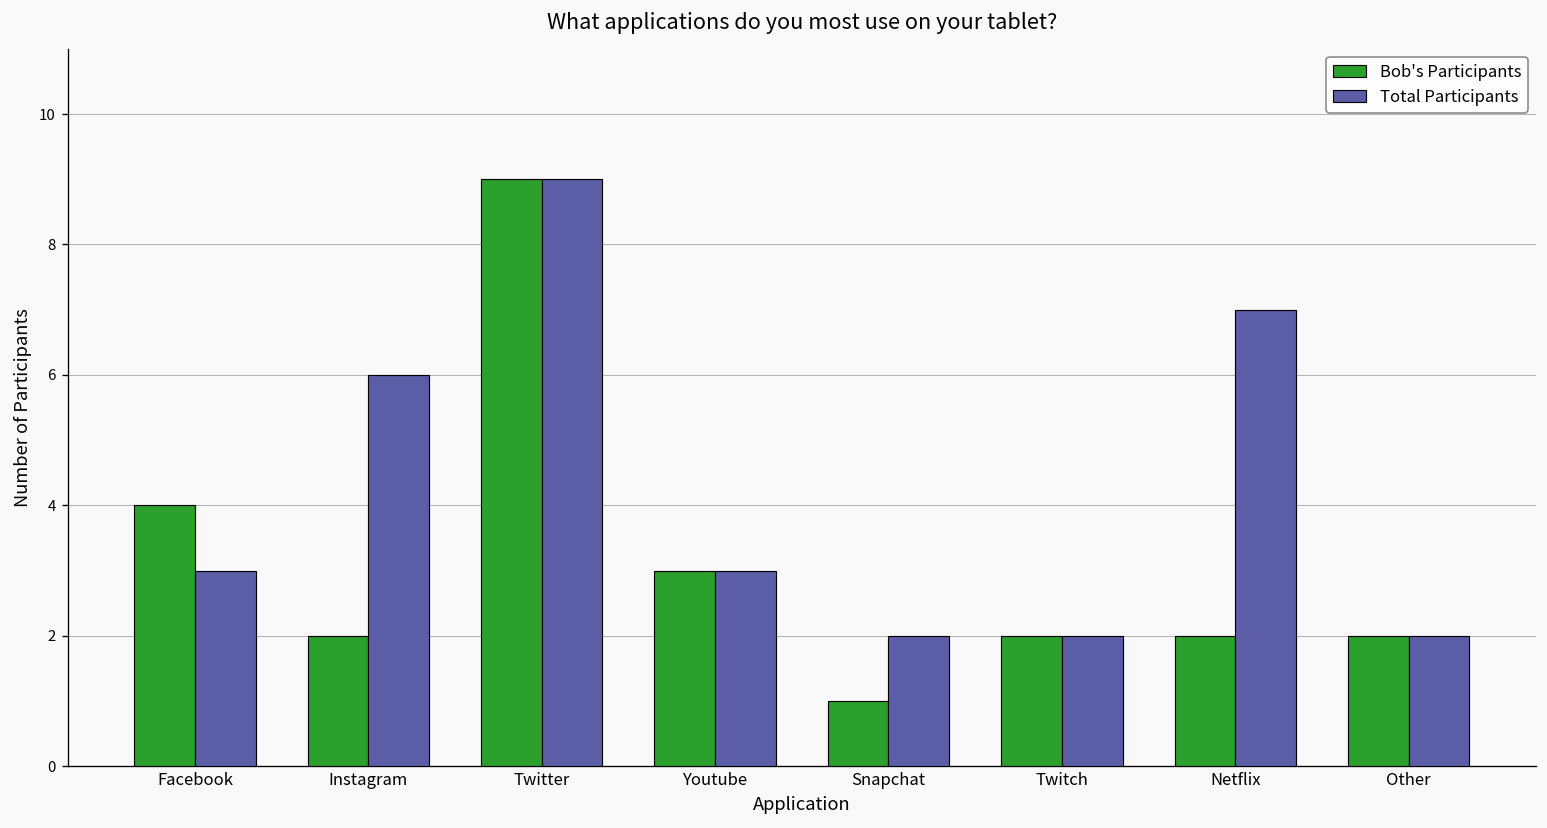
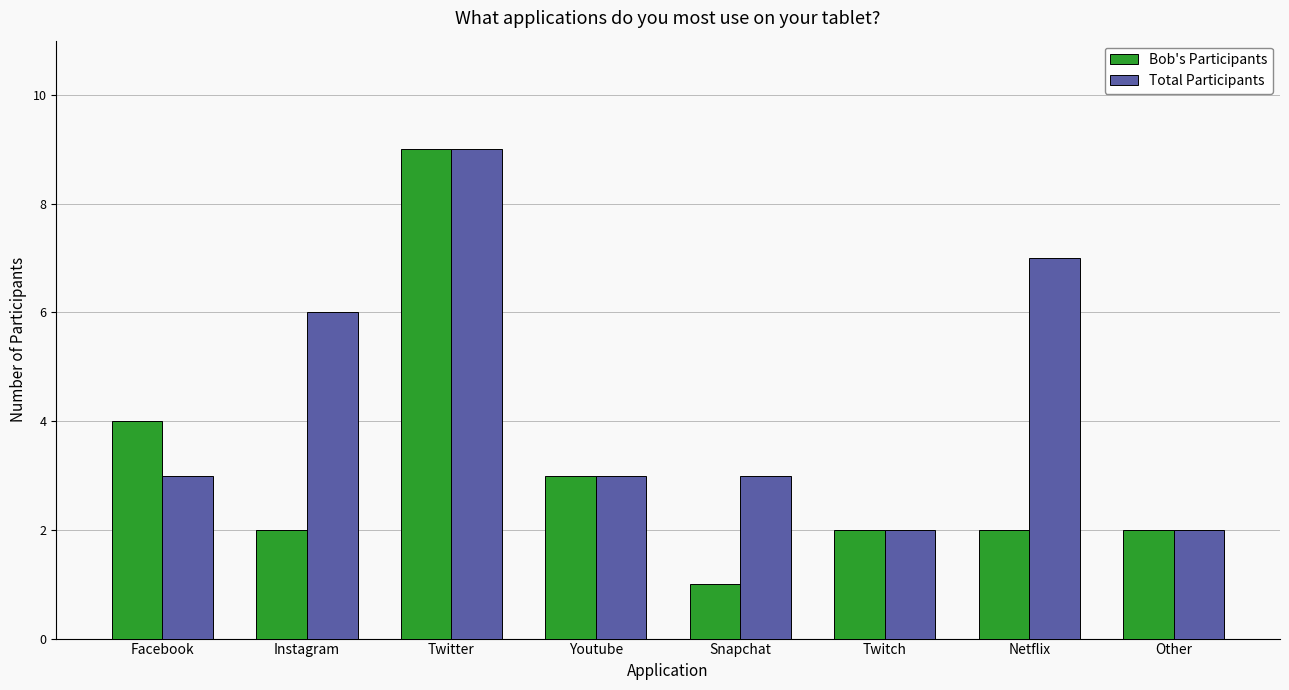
  {
    "Bob's Participants": {
      "Facebook": 4,
      "Instagram": 2,
      "Twitter": 9,
      "Youtube": 3,
      "Snapchat": 1,
      "Twitch": 2,
      "Netflix": 2,
      "Other": 2
    },
    "Total Participants": {
      "Facebook": 3,
      "Instagram": 6,
      "Twitter": 9,
      "Youtube": 3,
-     "Snapchat": 2,
+     "Snapchat": 3,
      "Twitch": 2,
      "Netflix": 7,
      "Other": 2
    }
  }
